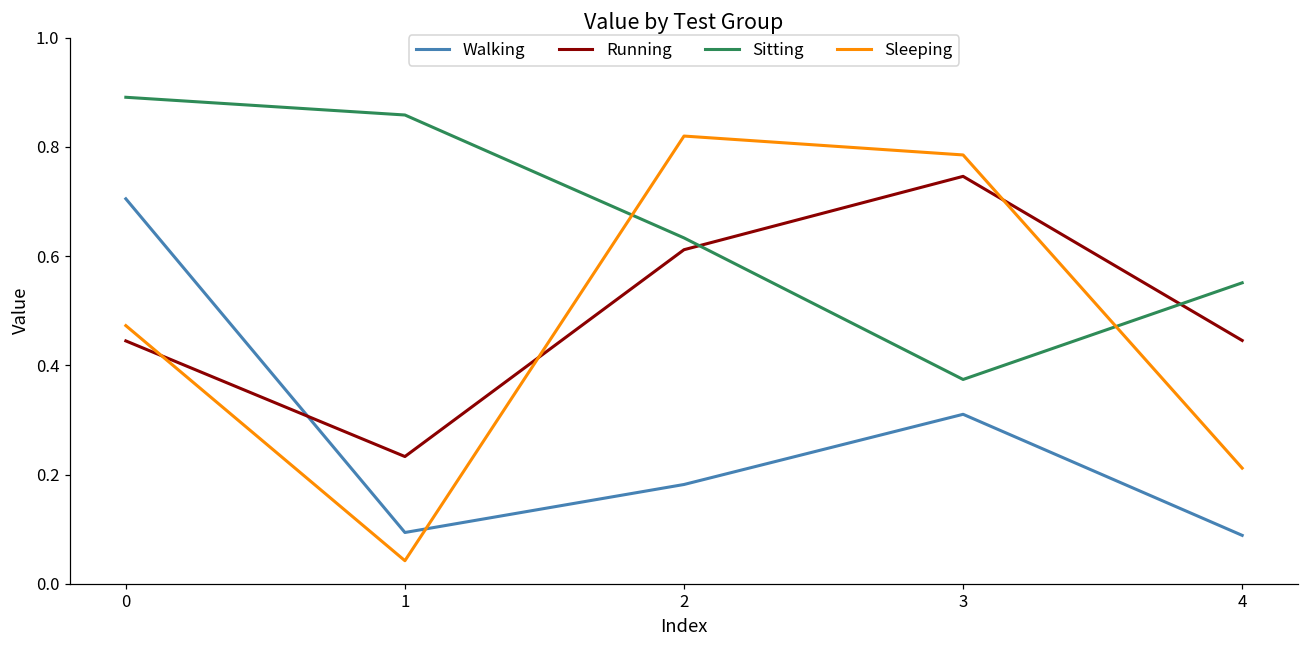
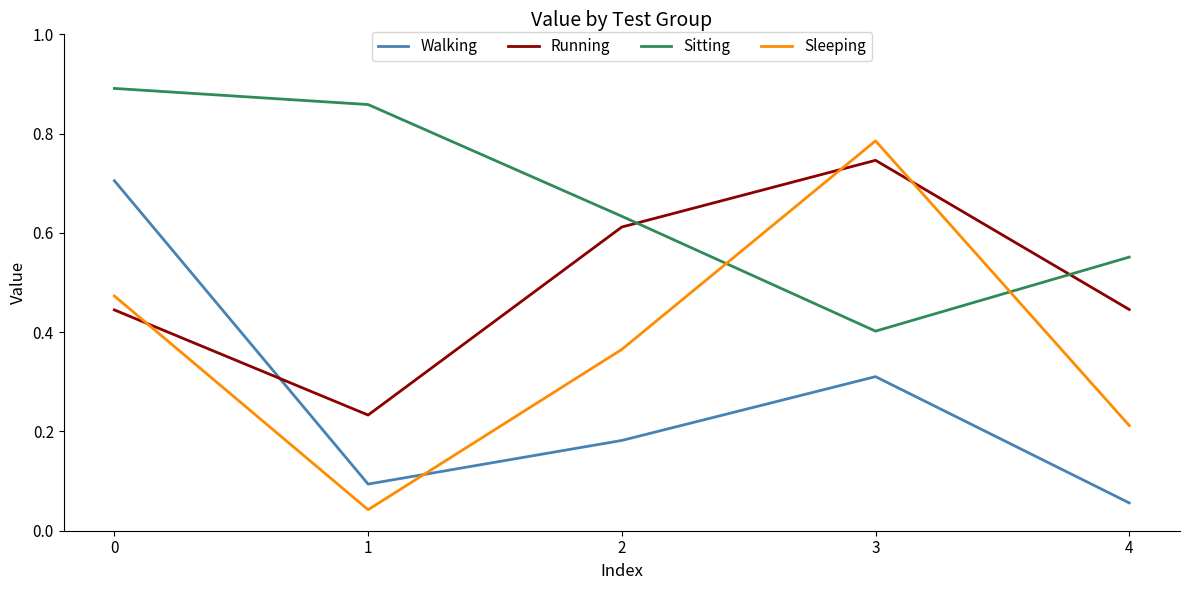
  {
    "Walking": {
      "0": 0.71,
      "1": 0.09,
      "2": 0.18,
      "3": 0.31,
-     "4": 0.09
+     "4": 0.06
    },
    "Running": {
      "0": 0.44,
      "1": 0.23,
      "2": 0.61,
      "3": 0.75,
      "4": 0.45
    },
    "Sitting": {
      "0": 0.89,
      "1": 0.86,
      "2": 0.63,
-     "3": 0.37,
+     "3": 0.40,
      "4": 0.55
    },
    "Sleeping": {
      "0": 0.47,
      "1": 0.04,
-     "2": 0.82,
+     "2": 0.37,
      "3": 0.79,
      "4": 0.21
    }
  }
